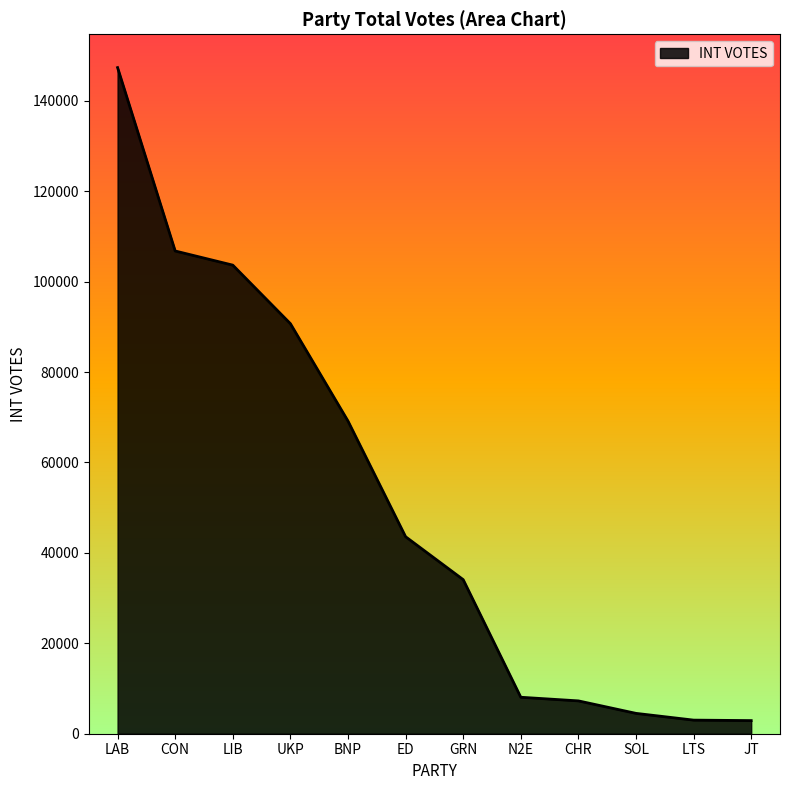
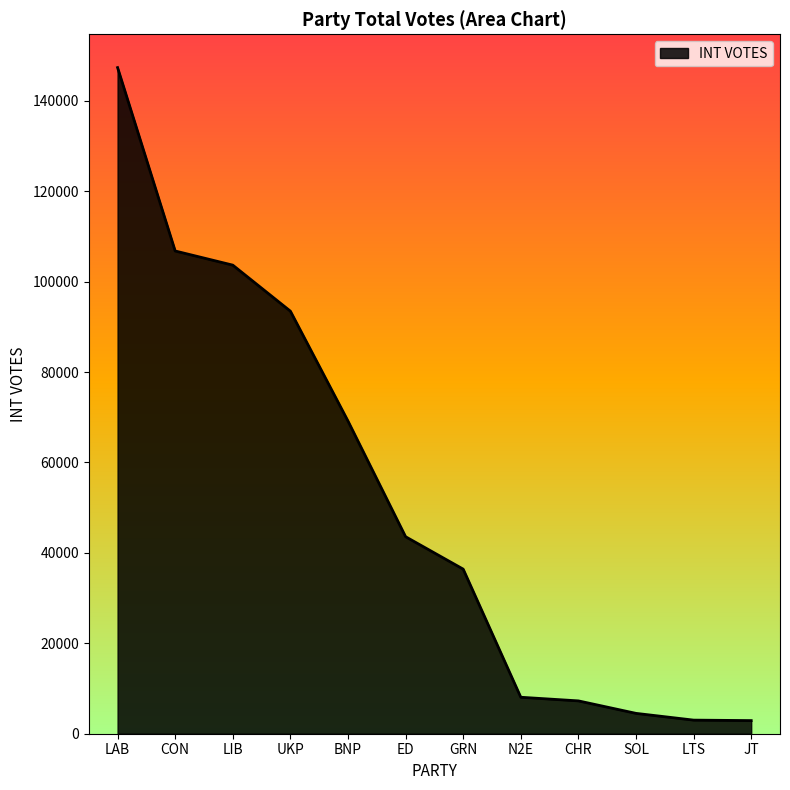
  {
    "LAB": 147000,
    "CON": 107000,
    "LIB": 104000,
-   "UKP": 91000,
+   "UKP": 93000,
    "BNP": 69000,
    "ED": 44000,
-   "GRN": 34000,
+   "GRN": 36000,
    "N2E": 8000,
    "CHR": 7000,
    "SOL": 5000,
    "LTS": 3000,
    "JT": 3000
  }
